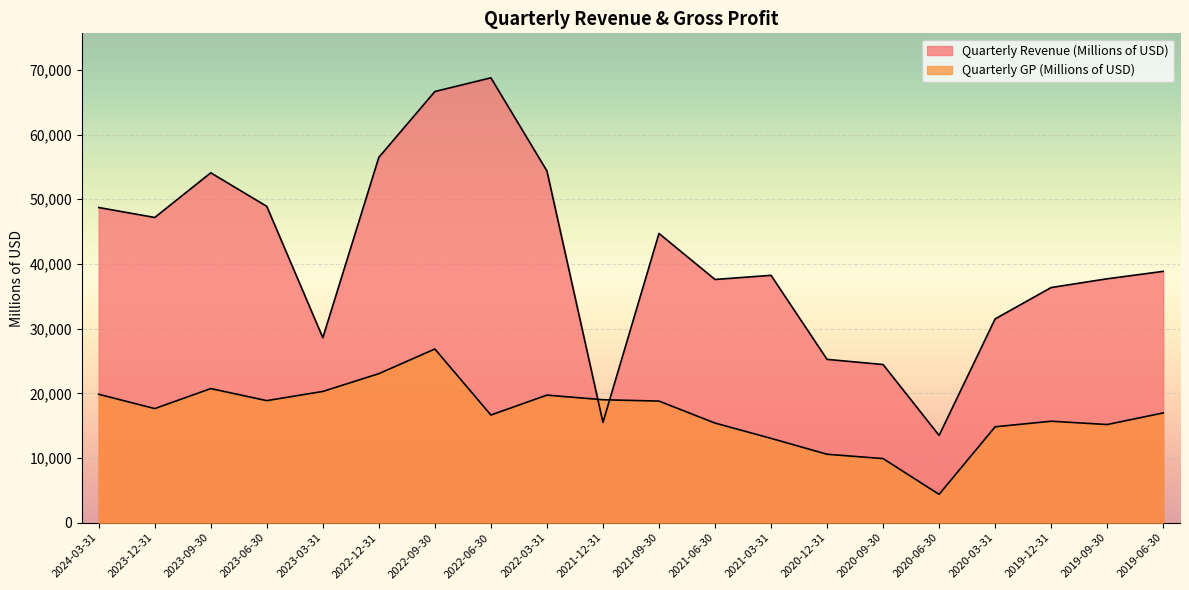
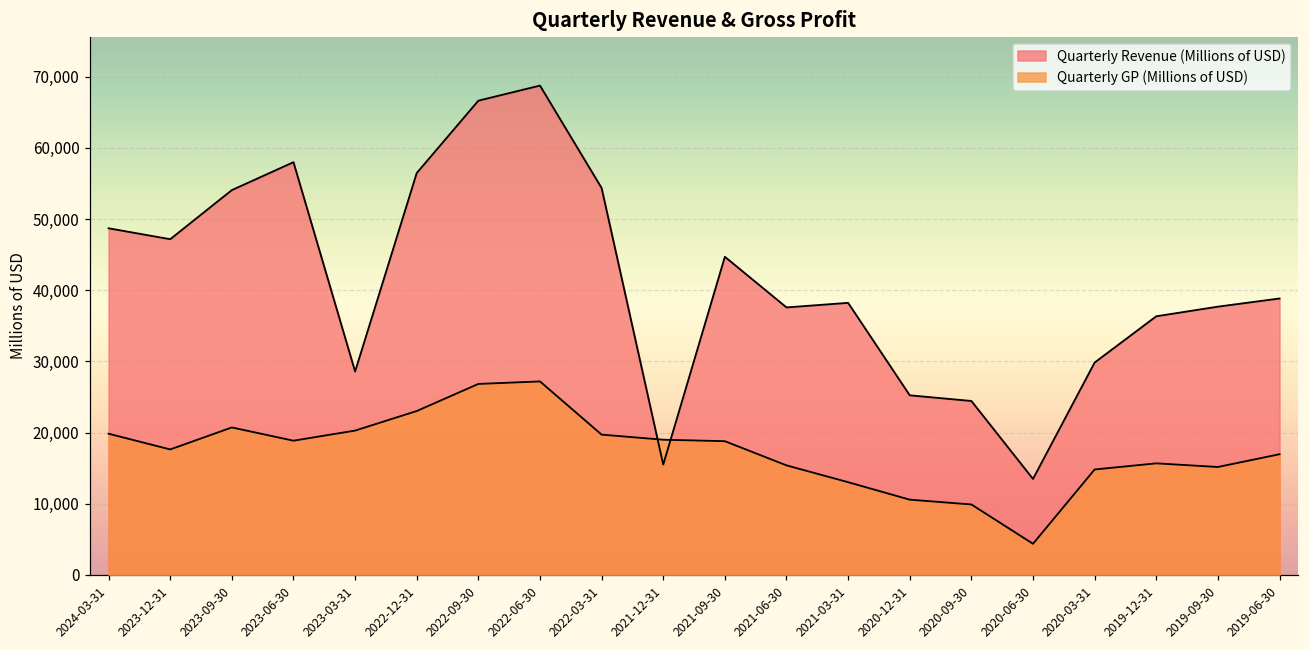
  {
    "Quarterly Revenue (Millions of USD)": {
      "2024-03-31": "49,000",
      "2023-12-31": "47,000",
      "2023-09-30": "54,000",
-     "2023-06-30": "49,000",
+     "2023-06-30": "58,000",
      "2023-03-31": "29,000",
      "2022-12-31": "56,000",
      "2022-09-30": "67,000",
      "2022-06-30": "69,000",
      "2022-03-31": "54,000",
      "2021-12-31": "16,000",
      "2021-09-30": "45,000",
      "2021-06-30": "38,000",
      "2021-03-31": "38,000",
      "2020-12-31": "25,000",
      "2020-09-30": "24,000",
      "2020-06-30": "13,000",
-     "2020-03-31": "32,000",
+     "2020-03-31": "30,000",
      "2019-12-31": "36,000",
      "2019-09-30": "38,000",
      "2019-06-30": "39,000"
    },
    "Quarterly GP (Millions of USD)": {
      "2024-03-31": "20,000",
      "2023-12-31": "18,000",
      "2023-09-30": "21,000",
      "2023-06-30": "19,000",
      "2023-03-31": "20,000",
      "2022-12-31": "23,000",
      "2022-09-30": "27,000",
-     "2022-06-30": "17,000",
+     "2022-06-30": "27,000",
      "2022-03-31": "20,000",
      "2021-12-31": "19,000",
      "2021-09-30": "19,000",
      "2021-06-30": "15,000",
      "2021-03-31": "13,000",
      "2020-12-31": "11,000",
      "2020-09-30": "10,000",
      "2020-06-30": "4,000",
      "2020-03-31": "15,000",
      "2019-12-31": "16,000",
      "2019-09-30": "15,000",
      "2019-06-30": "17,000"
    }
  }
